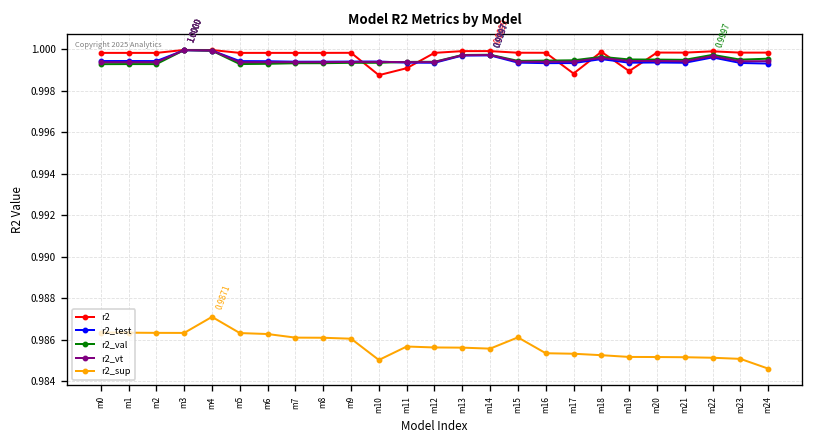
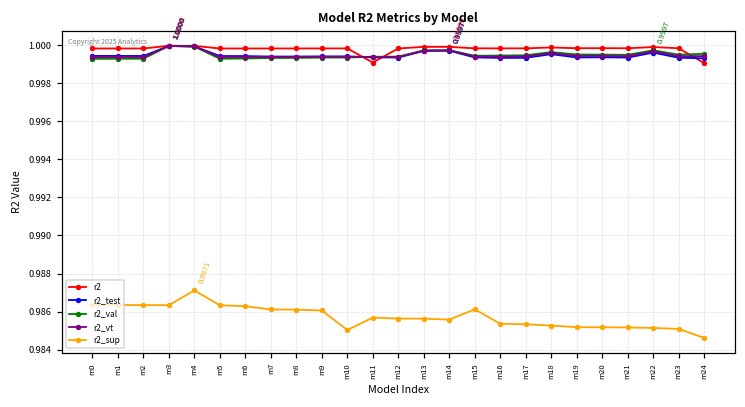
  {
    "r2": {
      "m5": 0.9998,
      "m6": 0.9998,
      "m7": 0.9998,
      "m8": 0.9998,
      "m9": 0.9998,
-     "m10": 0.9988,
+     "m10": 0.9998,
      "m11": 0.9991,
      "m12": 0.9998,
      "m15": 0.9998,
      "m16": 0.9998,
-     "m17": 0.9988,
+     "m17": 0.9998,
      "m18": 0.9999,
-     "m19": 0.9990,
+     "m19": 0.9999,
      "m20": 0.9999,
      "m21": 0.9998,
      "m23": 0.9998,
-     "m24": 0.9998
+     "m24": 0.9991
    },
    "r2_sup": {
      "m4": 0.9871
    }
  }
